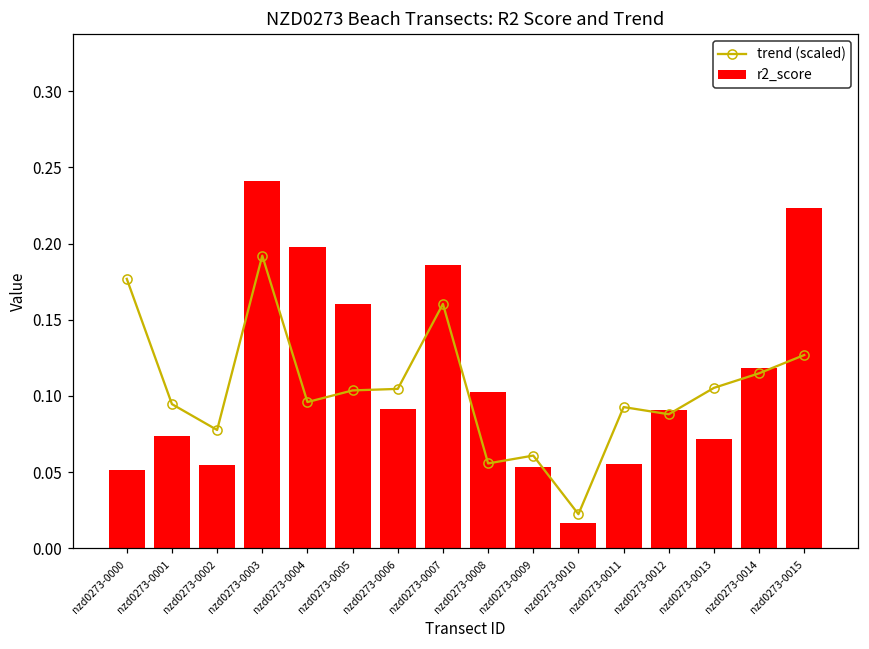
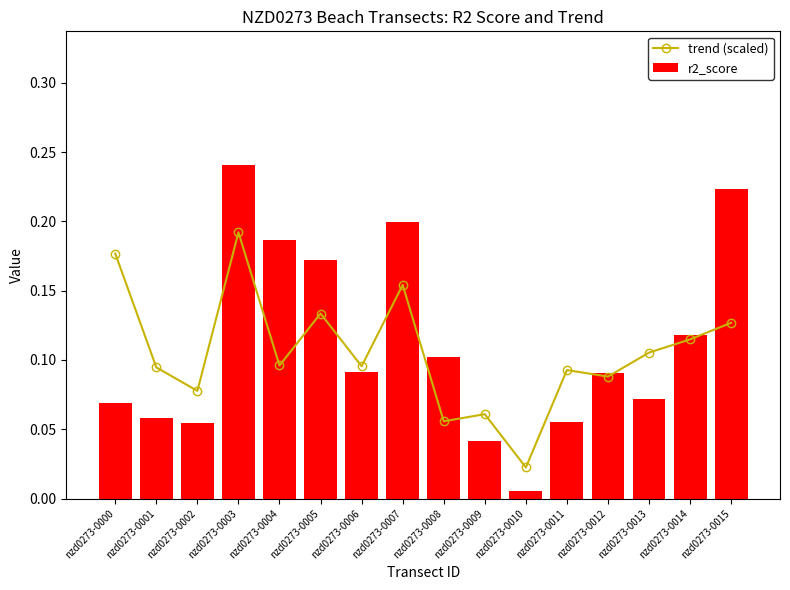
  {
    "r2_score": {
-     "nzd0273-0000": 0.052,
-     "nzd0273-0001": 0.074,
+     "nzd0273-0000": 0.069,
+     "nzd0273-0001": 0.058,
      "nzd0273-0002": 0.055,
      "nzd0273-0003": 0.241,
-     "nzd0273-0004": 0.198,
-     "nzd0273-0005": 0.161,
+     "nzd0273-0004": 0.187,
+     "nzd0273-0005": 0.172,
      "nzd0273-0006": 0.092,
-     "nzd0273-0007": 0.186,
+     "nzd0273-0007": 0.200,
      "nzd0273-0008": 0.102,
-     "nzd0273-0009": 0.053,
-     "nzd0273-0010": 0.017,
+     "nzd0273-0009": 0.041,
+     "nzd0273-0010": 0.006,
      "nzd0273-0011": 0.055,
      "nzd0273-0012": 0.091,
      "nzd0273-0013": 0.072,
      "nzd0273-0014": 0.118,
      "nzd0273-0015": 0.223
    },
    "trend (scaled)": {
      "nzd0273-0000": 0.177,
      "nzd0273-0001": 0.095,
      "nzd0273-0002": 0.078,
      "nzd0273-0003": 0.192,
      "nzd0273-0004": 0.096,
-     "nzd0273-0005": 0.104,
-     "nzd0273-0006": 0.105,
-     "nzd0273-0007": 0.160,
+     "nzd0273-0005": 0.134,
+     "nzd0273-0006": 0.095,
+     "nzd0273-0007": 0.154,
      "nzd0273-0008": 0.056,
      "nzd0273-0009": 0.061,
      "nzd0273-0010": 0.022,
      "nzd0273-0011": 0.093,
      "nzd0273-0012": 0.088,
      "nzd0273-0013": 0.105,
      "nzd0273-0014": 0.115,
      "nzd0273-0015": 0.127
    }
  }
